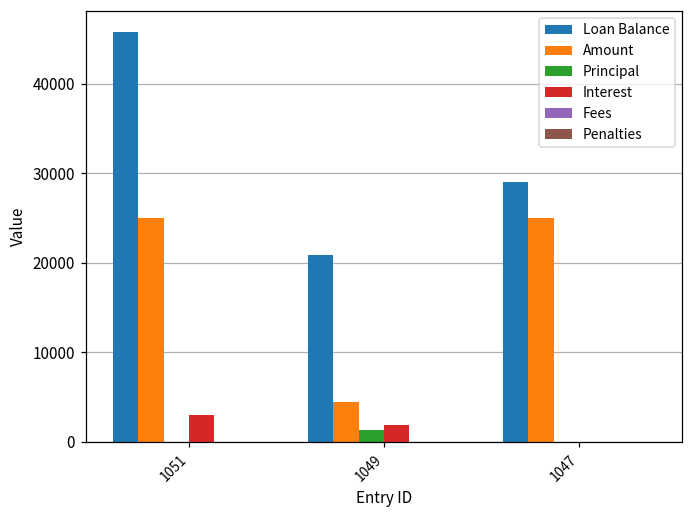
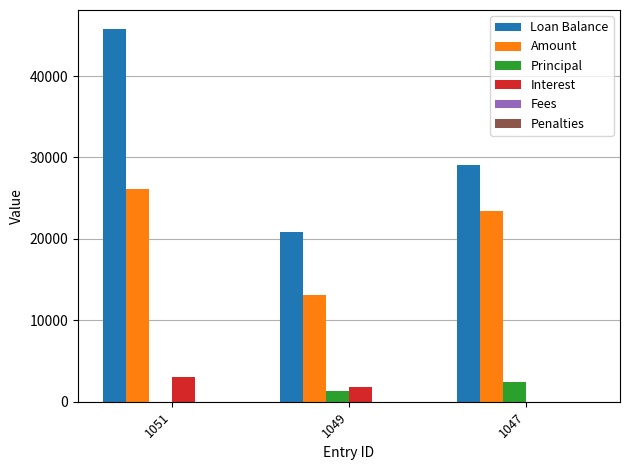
  {
    "Loan Balance": {
      "1051": 46000,
      "1049": 21000,
      "1047": 29000
    },
    "Amount": {
-     "1051": 25000,
-     "1049": 4000,
-     "1047": 25000
+     "1051": 26000,
+     "1049": 13000,
+     "1047": 23000
    },
    "Principal": {
      "1051": 0,
      "1049": 1000,
-     "1047": 0
+     "1047": 2000
    },
    "Interest": {
      "1051": 3000,
      "1049": 2000,
      "1047": 0
    },
    "Fees": {
      "1051": 0,
      "1049": 0,
      "1047": 0
    },
    "Penalties": {
      "1051": 0,
      "1049": 0,
      "1047": 0
    }
  }
